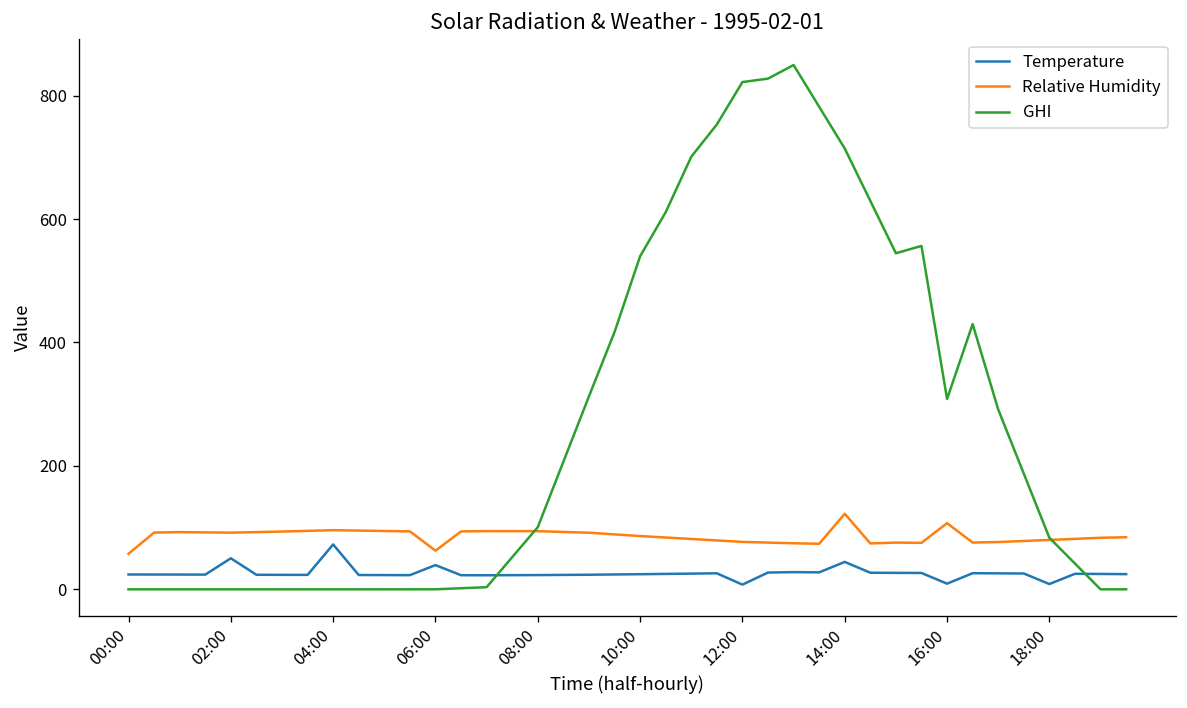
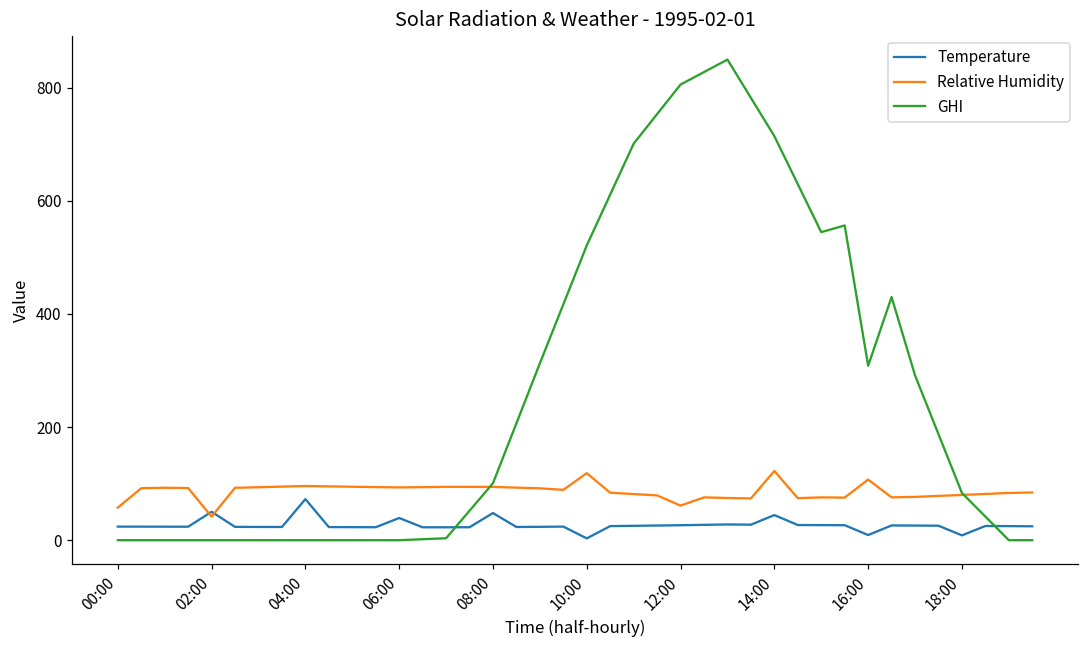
  {
    "Temperature": {
      "00:00": 20,
      "02:00": 50,
      "04:00": 70,
      "06:00": 40,
-     "08:00": 20,
-     "10:00": 20,
-     "12:00": 10,
+     "08:00": 50,
+     "10:00": 0,
+     "12:00": 30,
      "14:00": 40,
      "16:00": 10,
      "18:00": 10
    },
    "Relative Humidity": {
      "00:00": 60,
-     "02:00": 90,
+     "02:00": 40,
      "04:00": 100,
-     "06:00": 60,
+     "06:00": 90,
      "08:00": 90,
-     "10:00": 90,
-     "12:00": 80,
+     "10:00": 120,
+     "12:00": 60,
      "14:00": 120,
      "16:00": 110
    },
    "GHI": {
      "00:00": 0,
      "02:00": 0,
      "04:00": 0,
      "06:00": 0,
      "08:00": 100,
-     "10:00": 540,
-     "12:00": 820,
+     "10:00": 520,
+     "12:00": 810,
      "14:00": 710,
      "16:00": 310
    }
  }
